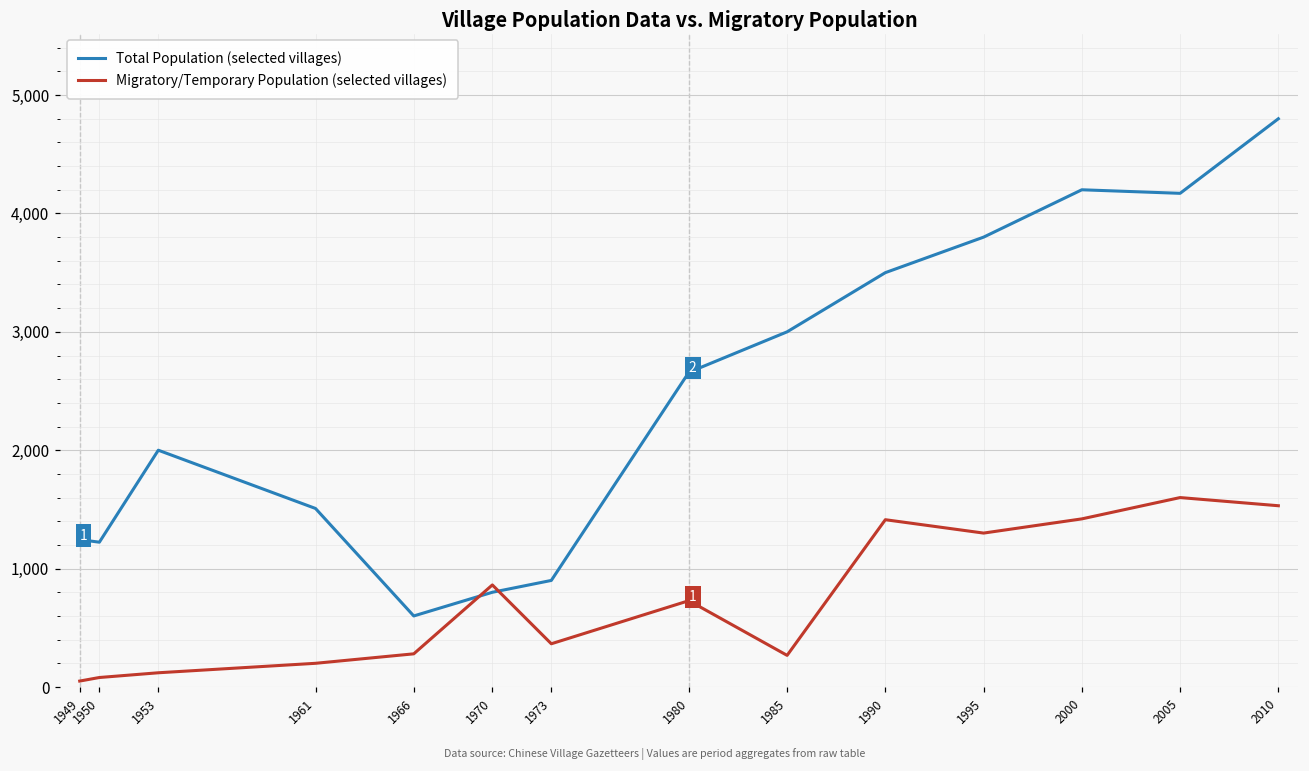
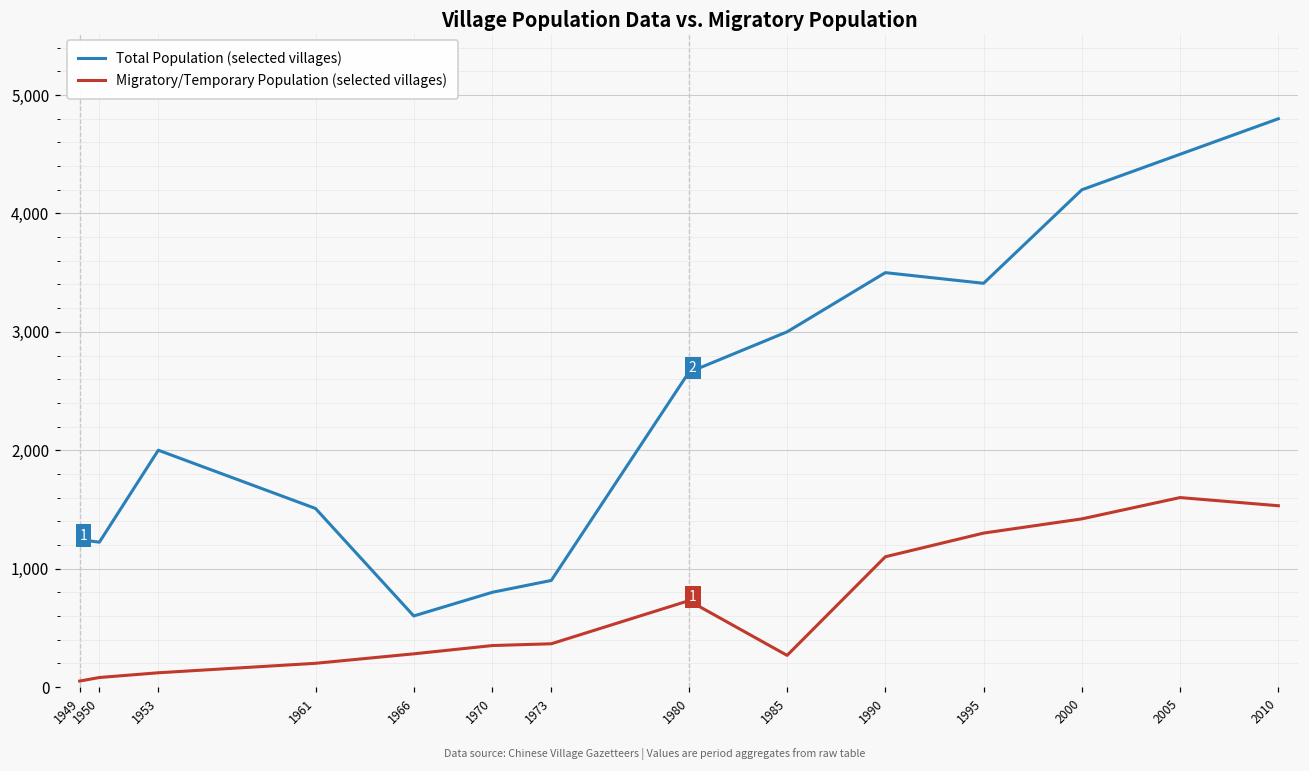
  {
    "Total Population (selected villages)": {
      "1950": "1,220",
      "1953": "2,000",
      "1961": "1,510",
      "1966": "600",
      "1970": "800",
      "1973": "900",
      "1985": "3,000",
      "1990": "3,500",
-     "1995": "3,800",
+     "1995": "3,410",
      "2000": "4,200",
-     "2005": "4,170",
+     "2005": "4,500",
      "2010": "4,800"
    },
    "Migratory/Temporary Population (selected villages)": {
      "1949": "50",
      "1950": "80",
      "1953": "120",
      "1961": "200",
      "1966": "280",
-     "1970": "860",
+     "1970": "350",
      "1973": "370",
      "1985": "270",
-     "1990": "1,410",
+     "1990": "1,100",
      "1995": "1,300",
      "2000": "1,420",
      "2005": "1,600",
      "2010": "1,530"
    }
  }
